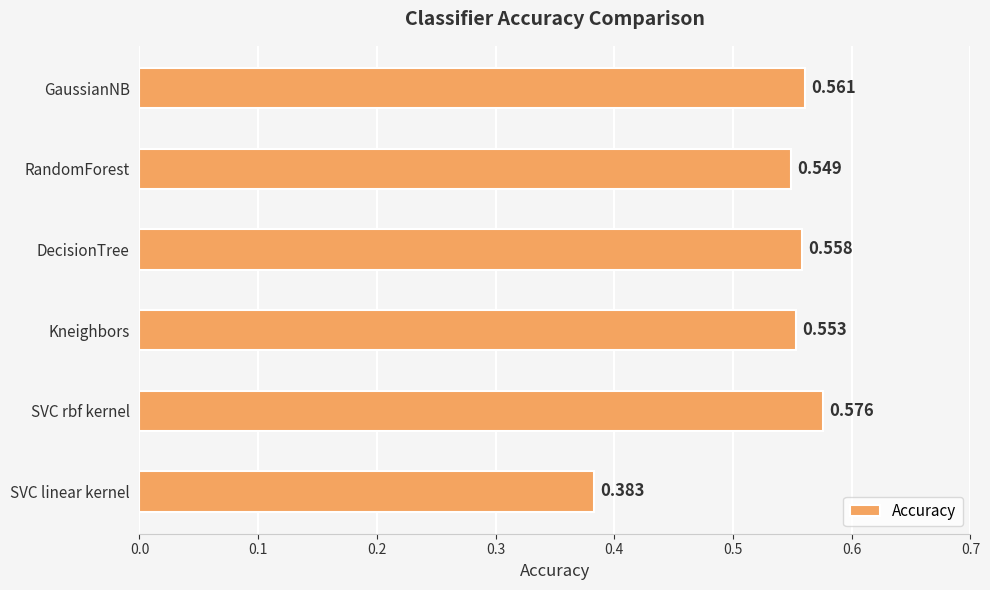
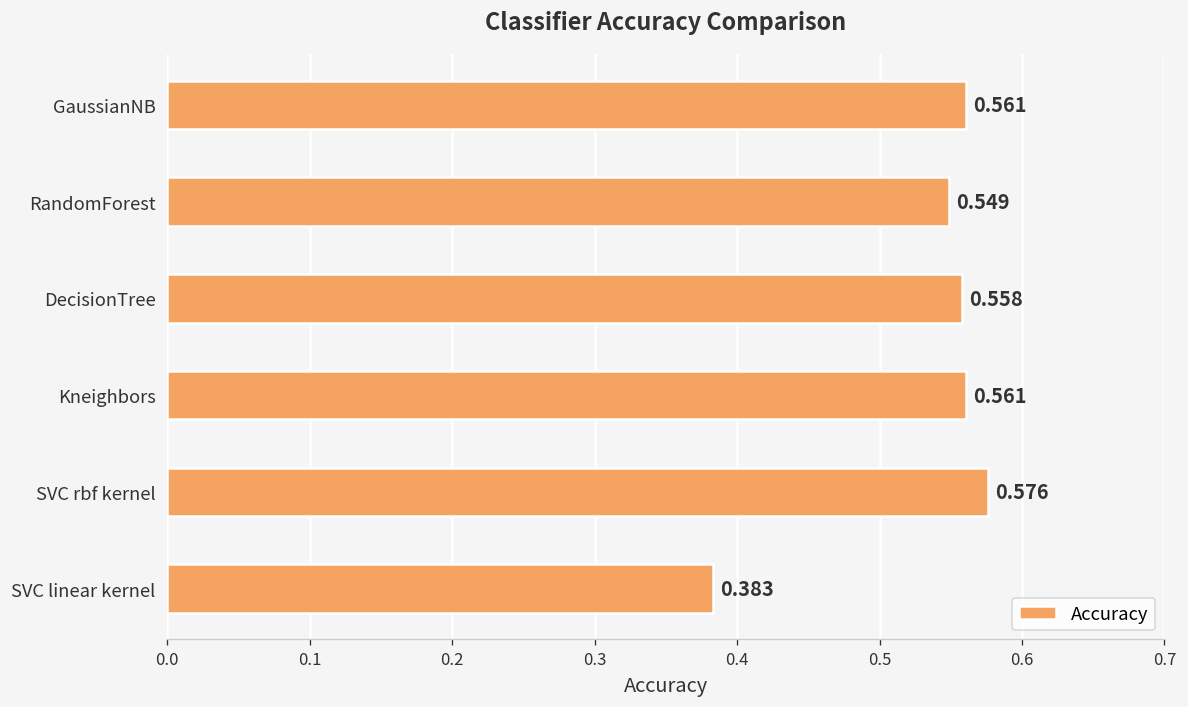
  {
    "GaussianNB": 0.561,
    "RandomForest": 0.549,
    "DecisionTree": 0.558,
-   "Kneighbors": 0.553,
+   "Kneighbors": 0.561,
    "SVC rbf kernel": 0.576,
    "SVC linear kernel": 0.383
  }
